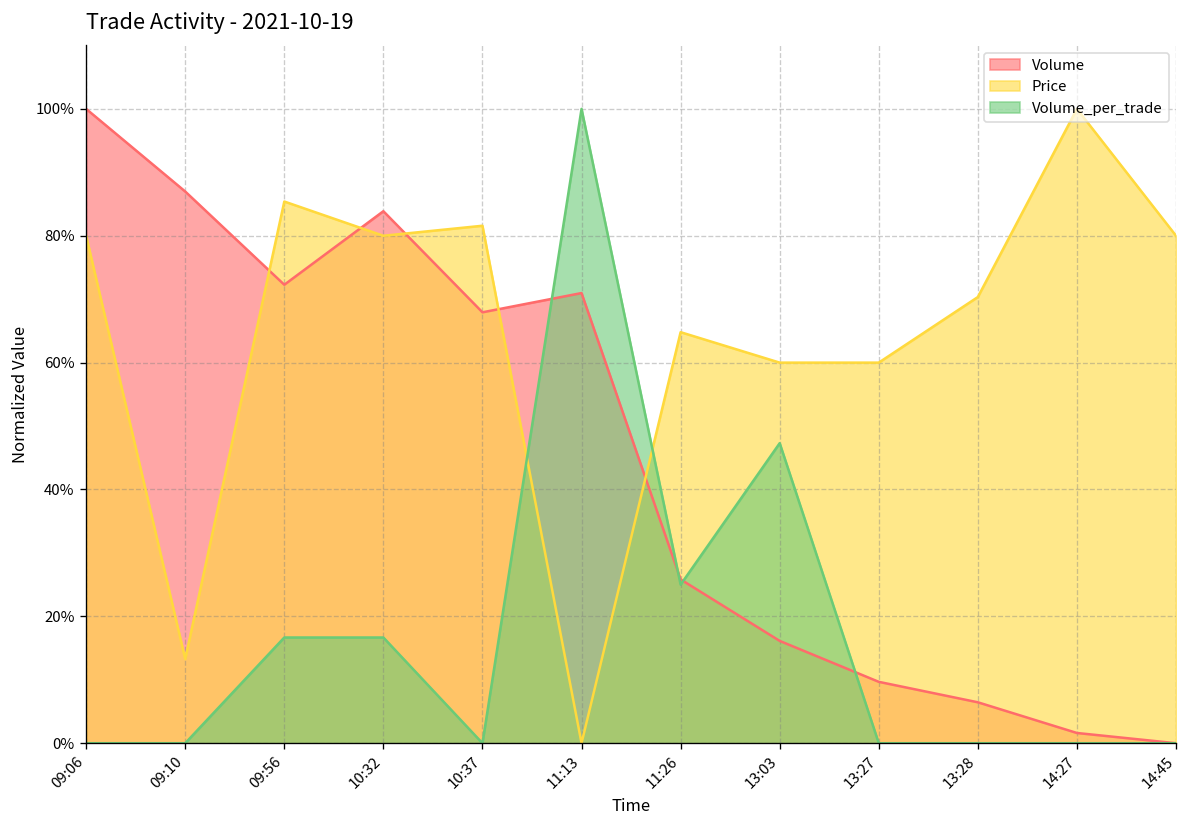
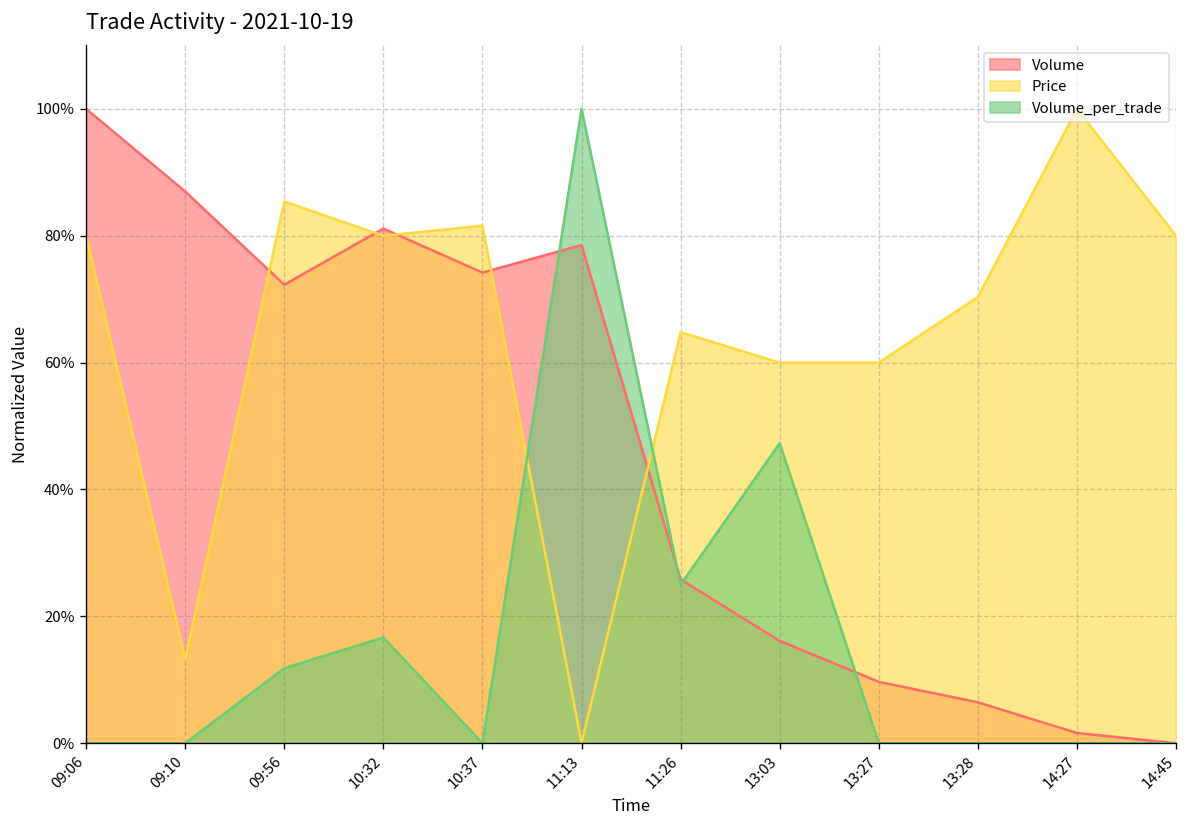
  {
    "Volume": {
      "09:06": "100%",
      "09:10": "87%",
      "09:56": "72%",
-     "10:32": "84%",
-     "10:37": "68%",
-     "11:13": "71%",
+     "10:32": "81%",
+     "10:37": "74%",
+     "11:13": "79%",
      "11:26": "26%",
      "13:03": "16%",
      "13:27": "10%",
      "13:28": "6%",
      "14:27": "2%"
    },
    "Price": {
      "09:06": "80%",
      "09:10": "13%",
      "09:56": "85%",
      "10:32": "80%",
      "10:37": "82%",
      "11:13": "0%",
      "11:26": "65%",
      "13:03": "60%",
      "13:27": "60%",
      "13:28": "70%",
      "14:45": "80%"
    },
    "Volume_per_trade": {
      "09:06": "0%",
      "09:10": "0%",
-     "09:56": "17%",
+     "09:56": "12%",
      "10:32": "17%",
      "10:37": "0%",
      "11:13": "100%",
      "11:26": "25%",
      "13:03": "47%",
      "13:27": "0%",
      "13:28": "0%",
      "14:27": "0%"
    }
  }
